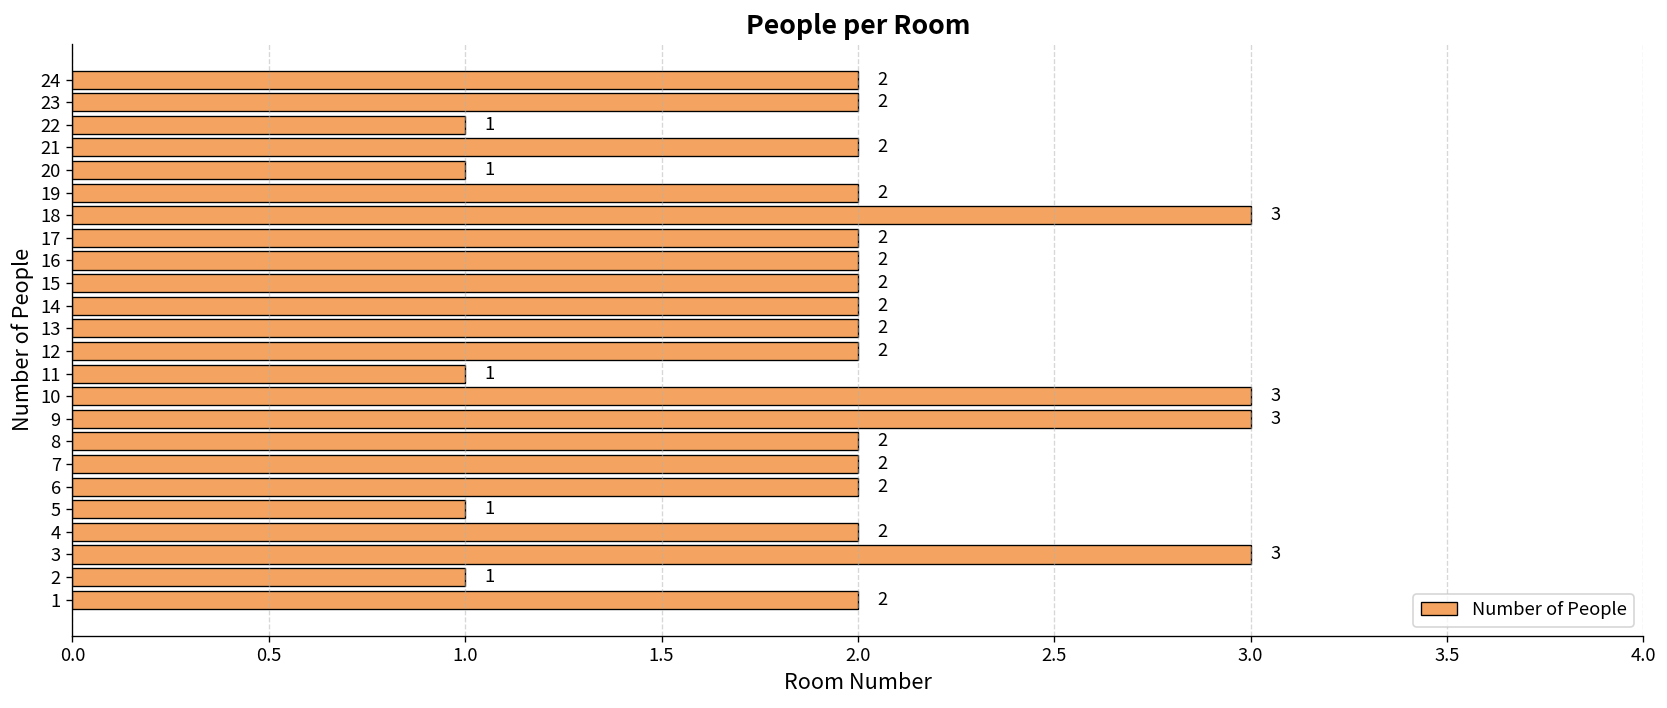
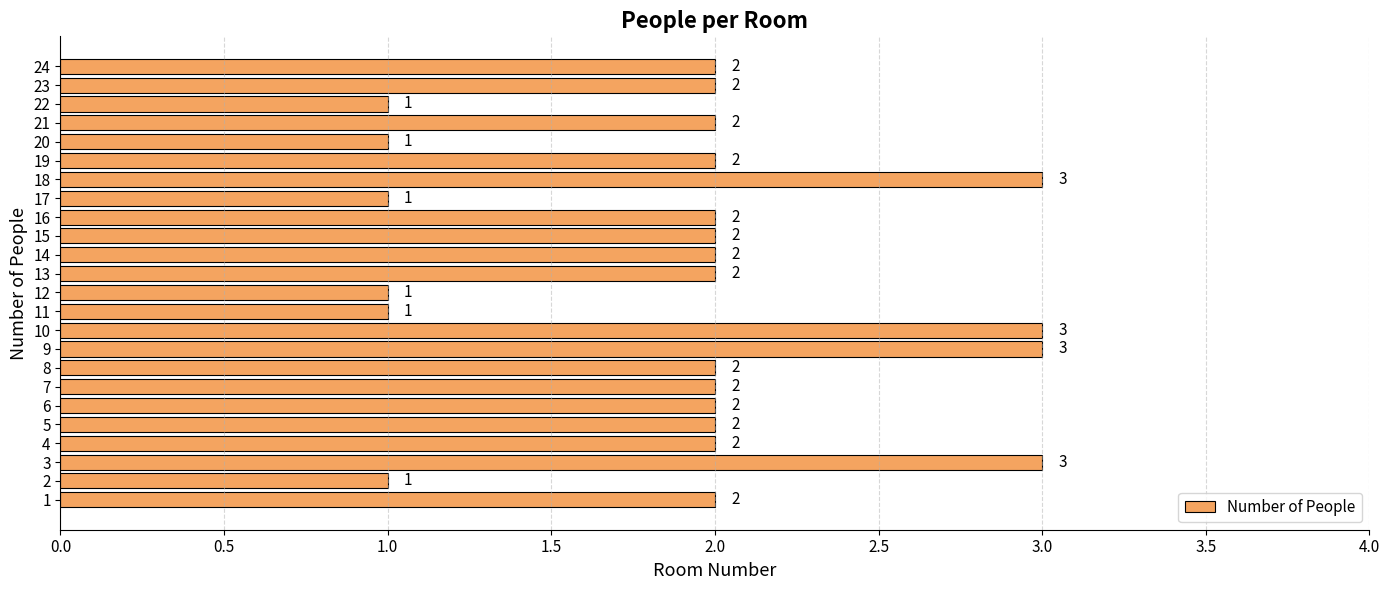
  {
    "24": 2,
    "23": 2,
    "22": 1,
    "21": 2,
    "20": 1,
    "19": 2,
    "18": 3,
-   "17": 2,
+   "17": 1,
    "16": 2,
    "15": 2,
    "14": 2,
    "13": 2,
-   "12": 2,
+   "12": 1,
    "11": 1,
    "10": 3,
    "9": 3,
    "8": 2,
    "7": 2,
    "6": 2,
-   "5": 1,
+   "5": 2,
    "4": 2,
    "3": 3,
    "2": 1,
    "1": 2
  }
